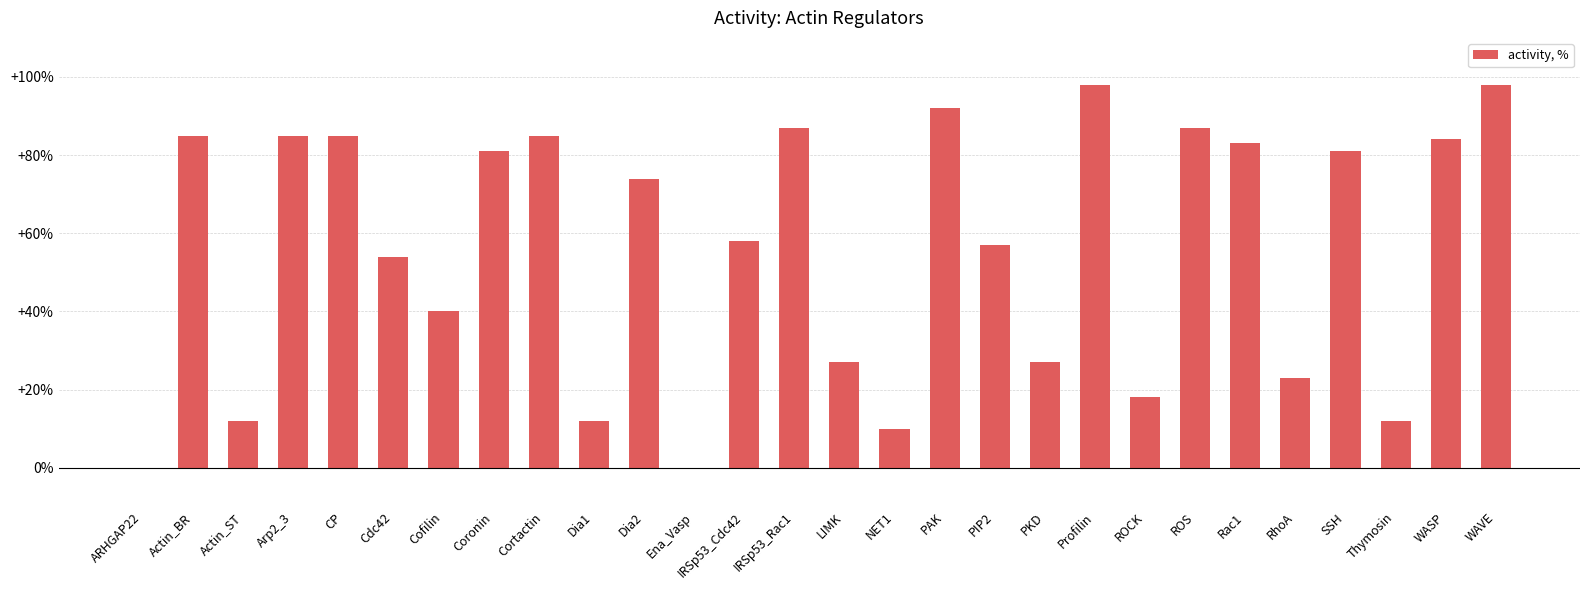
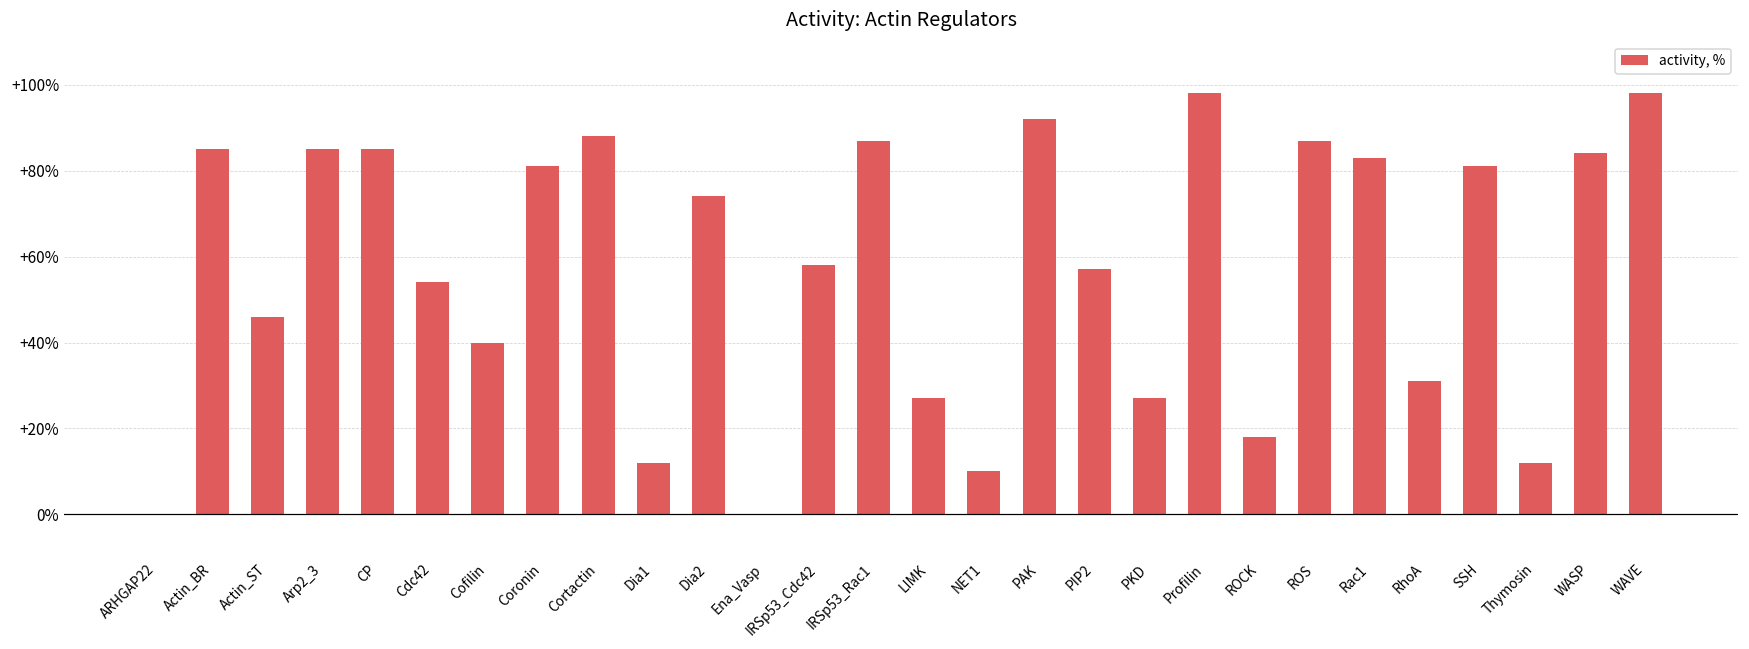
  {
    "ARHGAP22": "+0%",
    "Actin_BR": "+85%",
-   "Actin_ST": "+12%",
+   "Actin_ST": "+46%",
    "Arp2_3": "+85%",
    "CP": "+85%",
    "Cdc42": "+54%",
    "Cofilin": "+40%",
    "Coronin": "+81%",
-   "Cortactin": "+85%",
+   "Cortactin": "+88%",
    "Dia1": "+12%",
    "Dia2": "+74%",
    "Ena_Vasp": "+0%",
    "IRSp53_Cdc42": "+58%",
    "IRSp53_Rac1": "+87%",
    "LIMK": "+27%",
    "NET1": "+10%",
    "PAK": "+92%",
    "PIP2": "+57%",
    "PKD": "+27%",
    "Profilin": "+98%",
    "ROCK": "+18%",
    "ROS": "+87%",
    "Rac1": "+83%",
-   "RhoA": "+23%",
+   "RhoA": "+31%",
    "SSH": "+81%",
    "Thymosin": "+12%",
    "WASP": "+84%",
    "WAVE": "+98%"
  }
